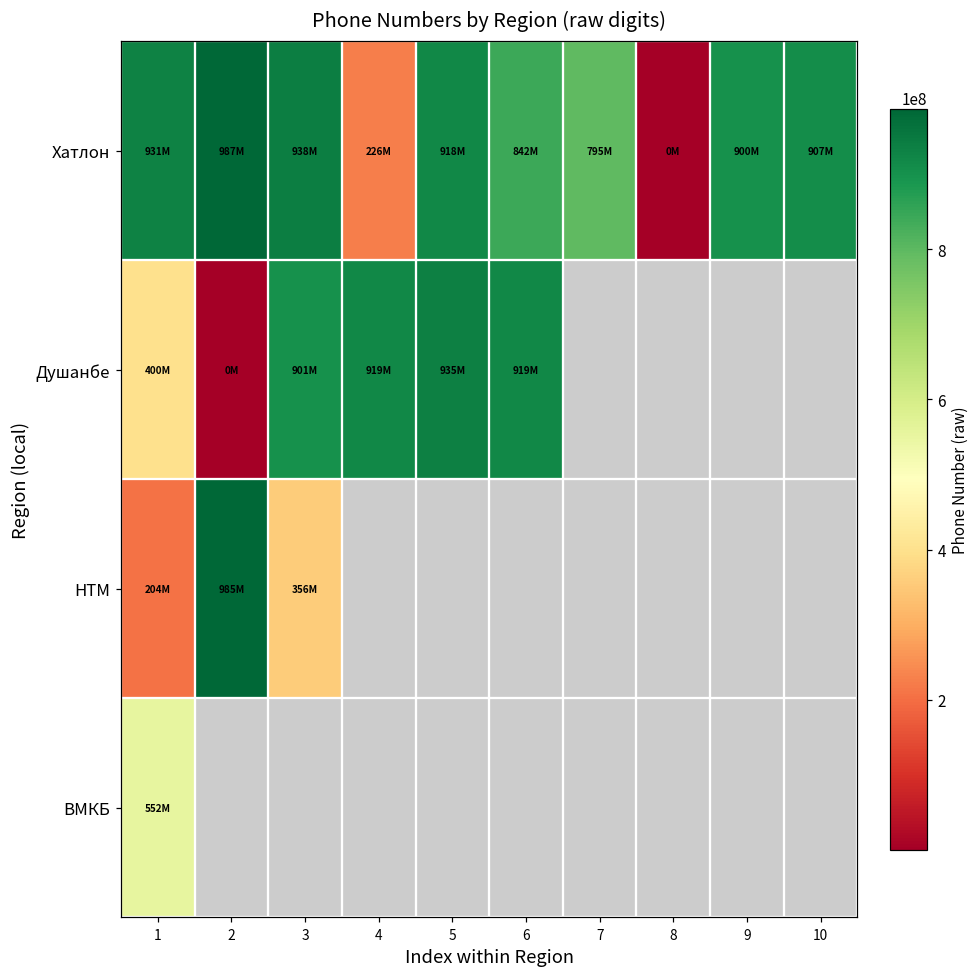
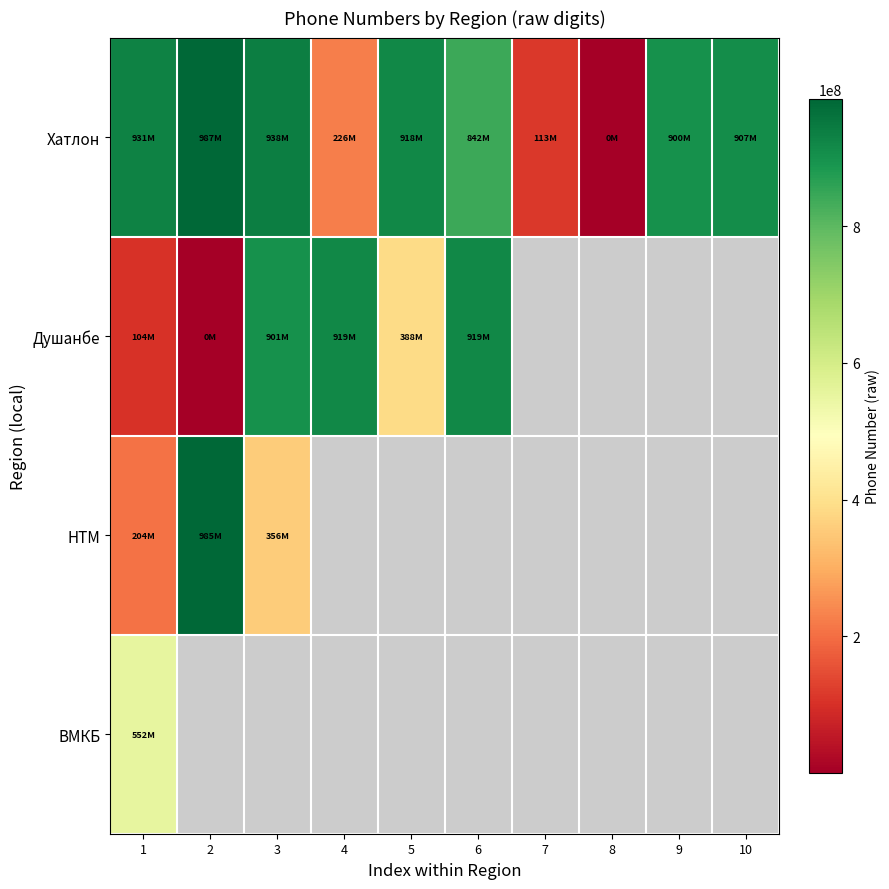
  {
    "Хатлон": {
      "1": "931M",
      "2": "987M",
      "3": "938M",
      "4": "226M",
      "5": "918M",
      "6": "842M",
-     "7": "795M",
+     "7": "113M",
      "8": "0M",
      "9": "900M",
      "10": "907M"
    },
    "Душанбе": {
-     "1": "400M",
+     "1": "104M",
      "2": "0M",
      "3": "901M",
      "4": "919M",
-     "5": "935M",
+     "5": "388M",
      "6": "919M"
    },
    "НТМ": {
      "1": "204M",
      "2": "985M",
      "3": "356M"
    },
    "ВМКБ": {
      "1": "552M"
    }
  }
